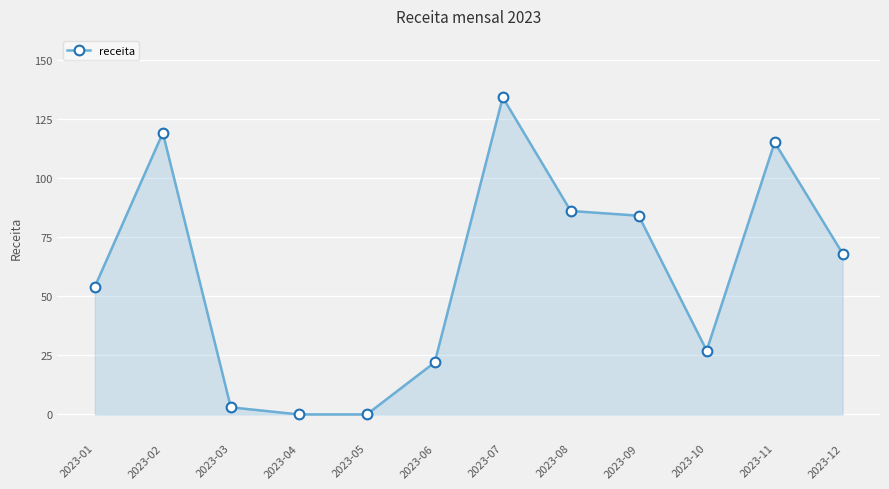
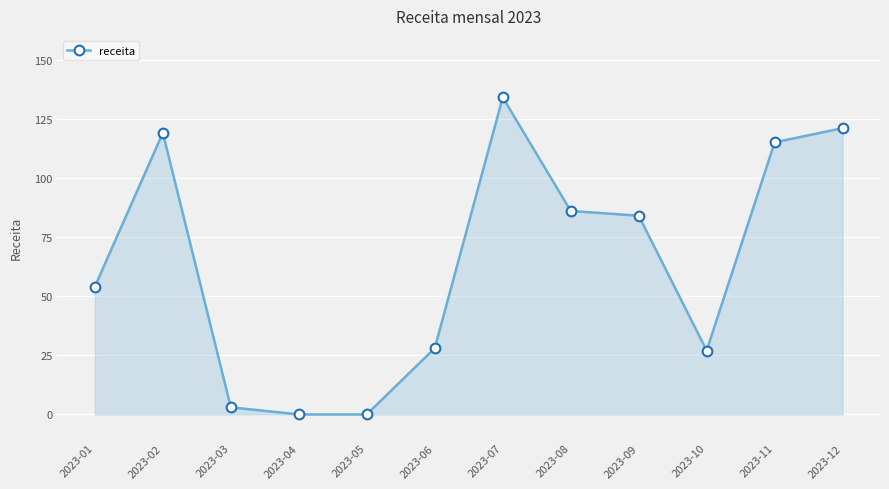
  {
    "2023-01": 54,
    "2023-02": 119,
    "2023-03": 3,
    "2023-04": 0,
    "2023-05": 0,
-   "2023-06": 22,
+   "2023-06": 28,
    "2023-07": 134,
    "2023-08": 86,
    "2023-09": 84,
    "2023-10": 27,
    "2023-11": 115,
-   "2023-12": 68
+   "2023-12": 121
  }
